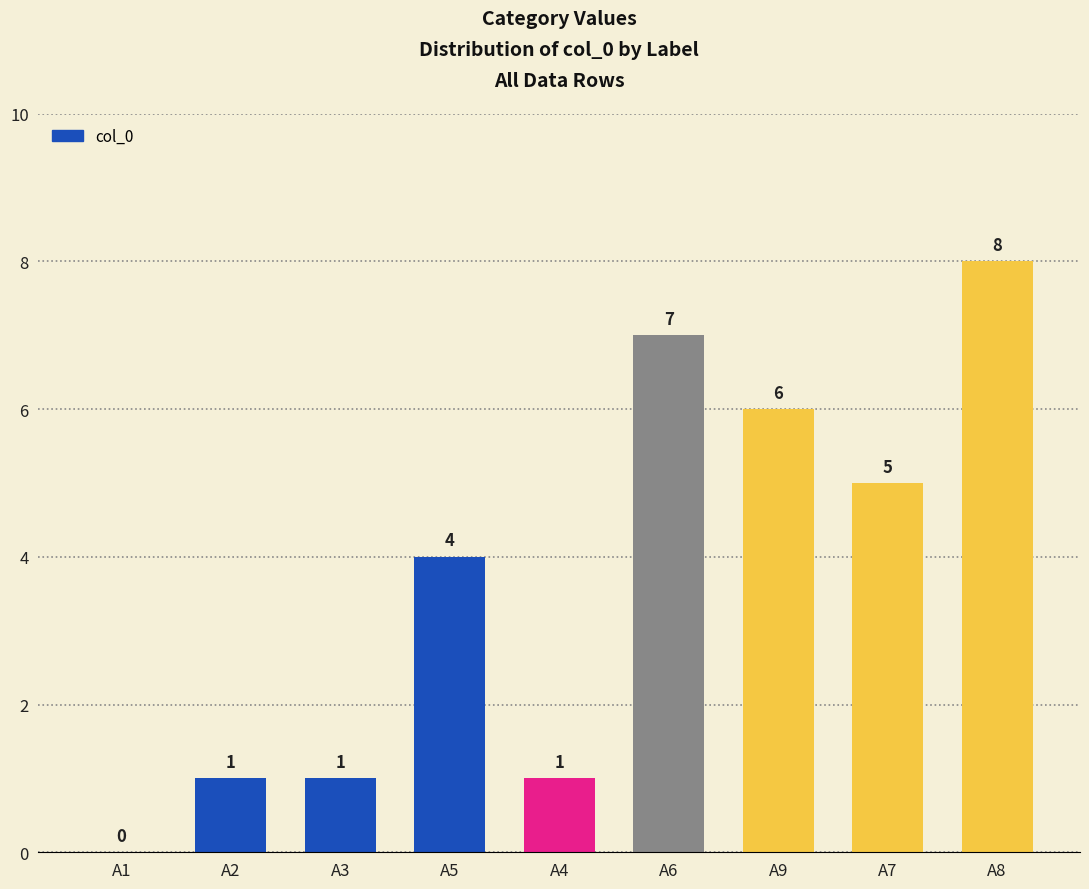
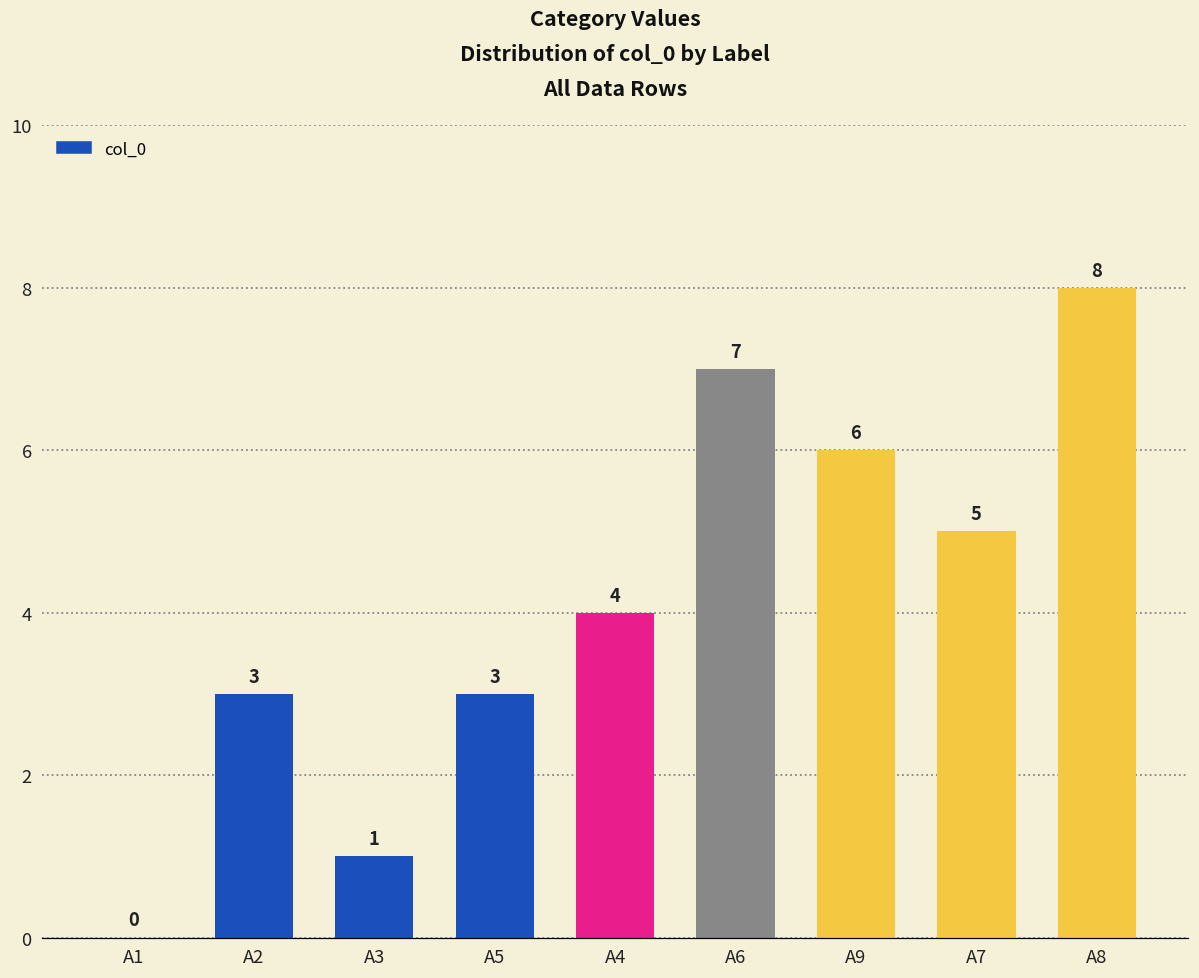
  {
    "A1": 0,
-   "A2": 1,
+   "A2": 3,
    "A3": 1,
-   "A5": 4,
-   "A4": 1,
+   "A5": 3,
+   "A4": 4,
    "A6": 7,
    "A9": 6,
    "A7": 5,
    "A8": 8
  }
